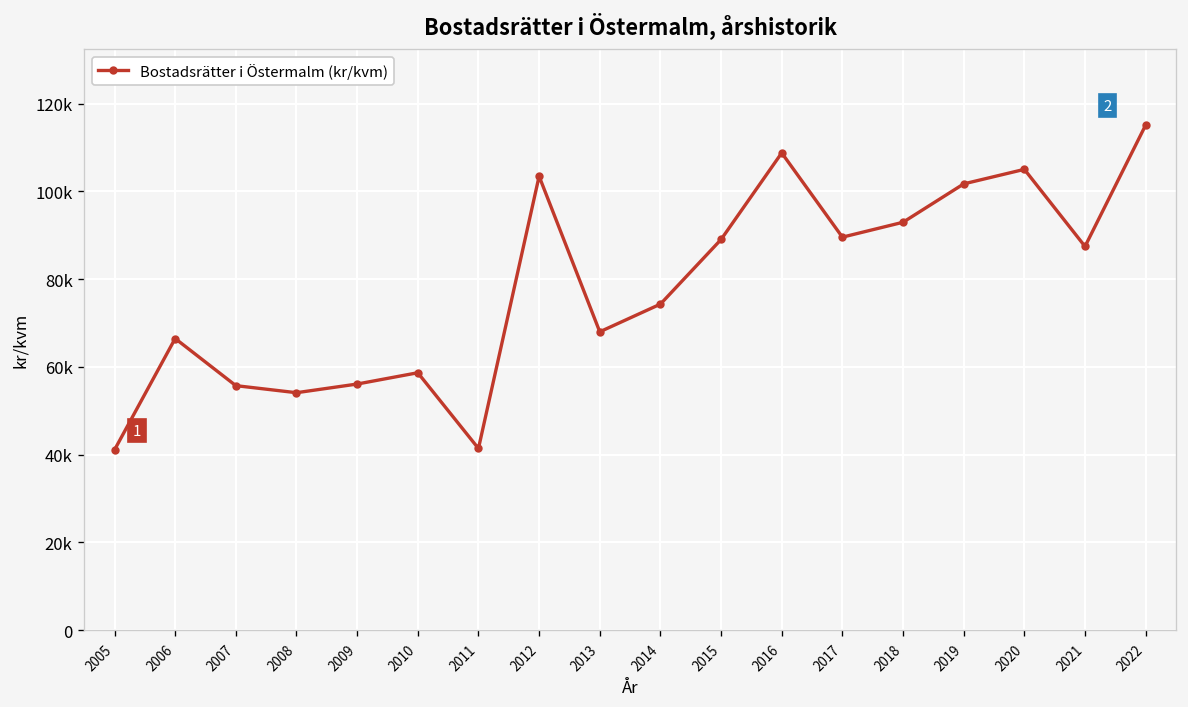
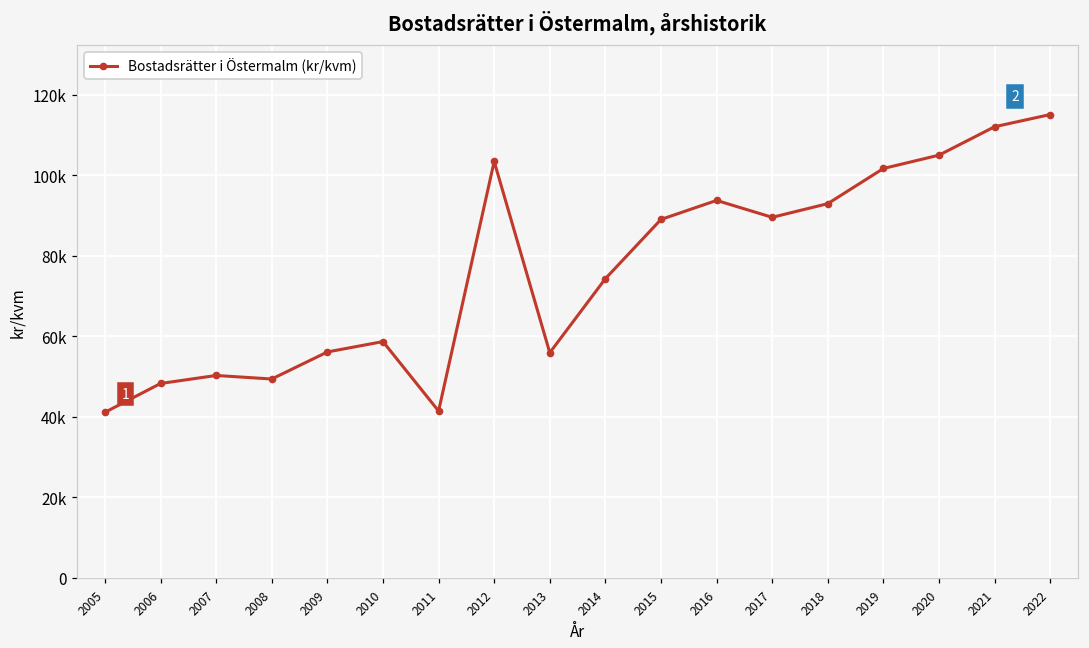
  {
-   "2006": 66000,
-   "2007": 56000,
-   "2008": 54000,
+   "2006": 48000,
+   "2007": 50000,
+   "2008": 49000,
    "2009": 56000,
    "2010": 59000,
    "2011": 41000,
    "2012": 103000,
-   "2013": 68000,
+   "2013": 56000,
    "2014": 74000,
    "2015": 89000,
-   "2016": 109000,
+   "2016": 94000,
    "2017": 90000,
    "2018": 93000,
    "2019": 102000,
    "2020": 105000,
-   "2021": 87000,
+   "2021": 112000,
    "2022": 115000
  }
